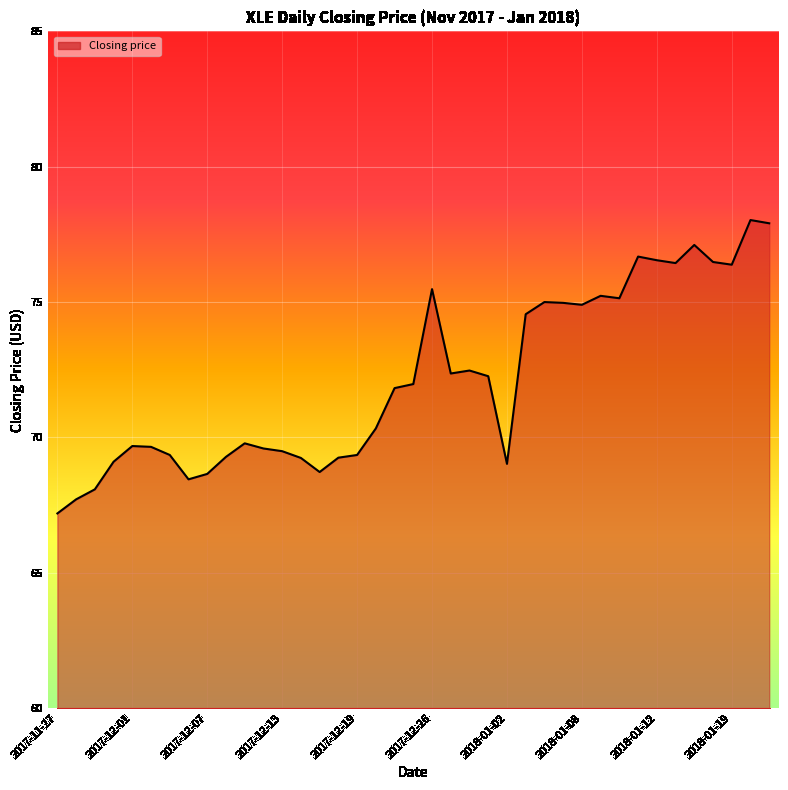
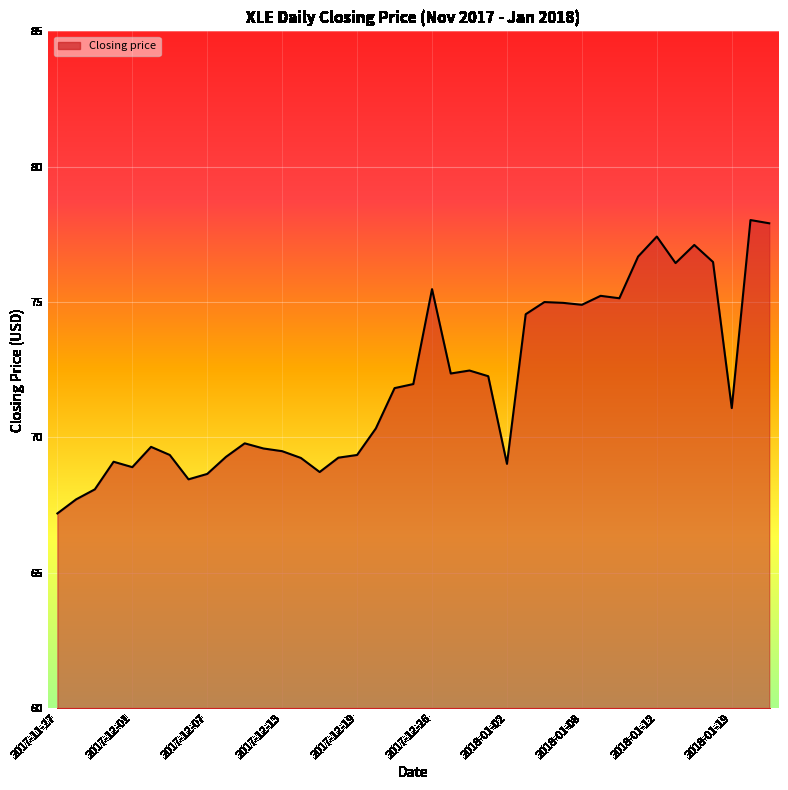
  {
    "2017-11-27": 67.2,
-   "2017-12-01": 69.7,
+   "2017-12-01": 68.9,
    "2017-12-07": 68.7,
    "2017-12-13": 69.5,
    "2017-12-19": 69.3,
    "2017-12-26": 75.5,
    "2018-01-02": 69.0,
    "2018-01-08": 74.9,
-   "2018-01-12": 76.5,
-   "2018-01-19": 76.4
+   "2018-01-12": 77.4,
+   "2018-01-19": 71.1
  }
